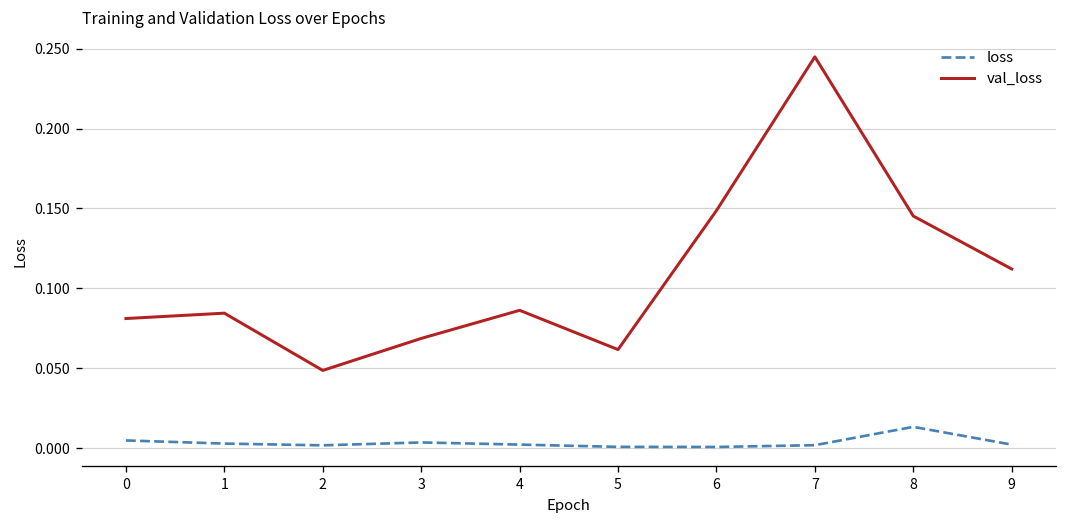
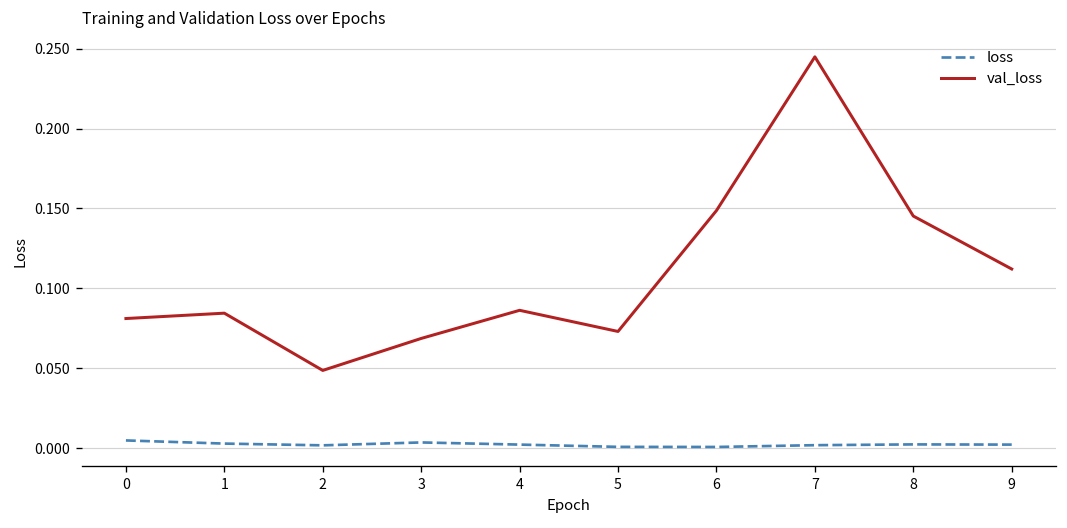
  {
    "loss": {
      "0": 0.005,
      "1": 0.003,
      "2": 0.002,
      "3": 0.003,
      "4": 0.002,
      "5": 0.001,
      "6": 0.001,
      "7": 0.002,
-     "8": 0.013,
+     "8": 0.002,
      "9": 0.002
    },
    "val_loss": {
      "0": 0.081,
      "1": 0.084,
      "2": 0.049,
      "3": 0.069,
      "4": 0.086,
-     "5": 0.062,
+     "5": 0.073,
      "6": 0.149,
      "7": 0.245,
      "8": 0.145,
      "9": 0.112
    }
  }
